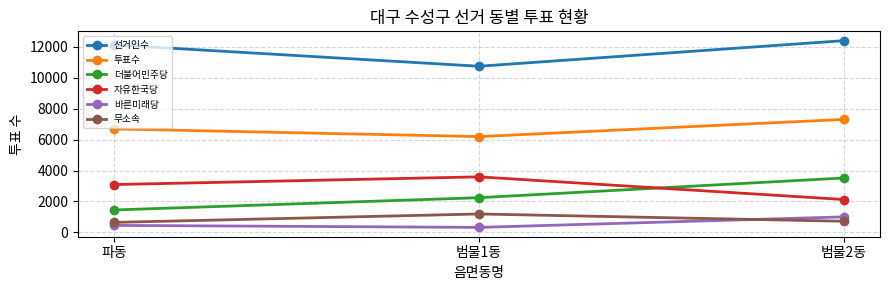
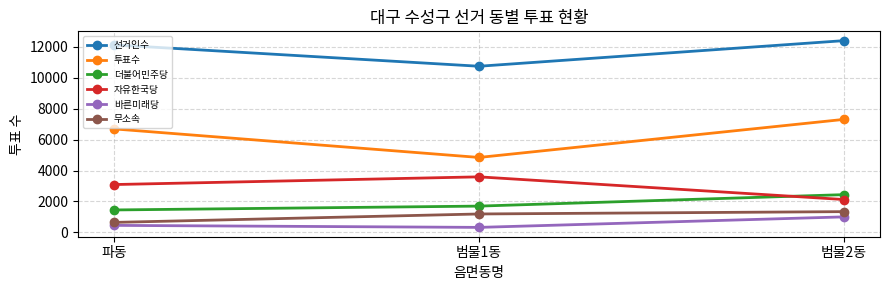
  {
    "선거인수": {
      "범물1동": 10700,
      "범물2동": 12400
    },
    "투표수": {
      "파동": 6700,
-     "범물1동": 6200,
+     "범물1동": 4800,
      "범물2동": 7300
    },
    "더불어민주당": {
      "파동": 1500,
-     "범물1동": 2200,
-     "범물2동": 3500
+     "범물1동": 1700,
+     "범물2동": 2400
    },
    "자유한국당": {
      "파동": 3100,
      "범물1동": 3600,
      "범물2동": 2100
    },
    "바른미래당": {
      "파동": 500,
      "범물1동": 300,
      "범물2동": 1000
    },
    "무소속": {
      "파동": 600,
      "범물1동": 1200,
-     "범물2동": 700
+     "범물2동": 1300
    }
  }
